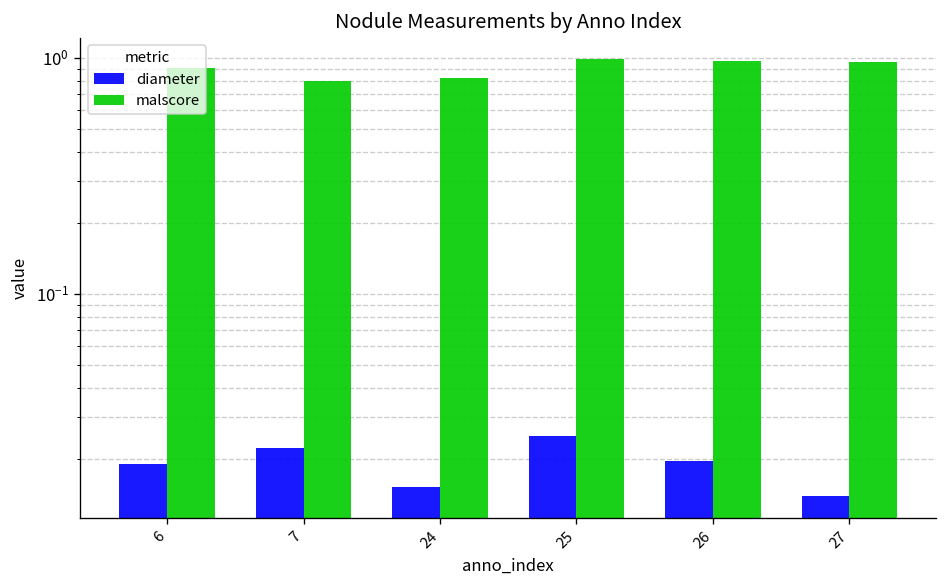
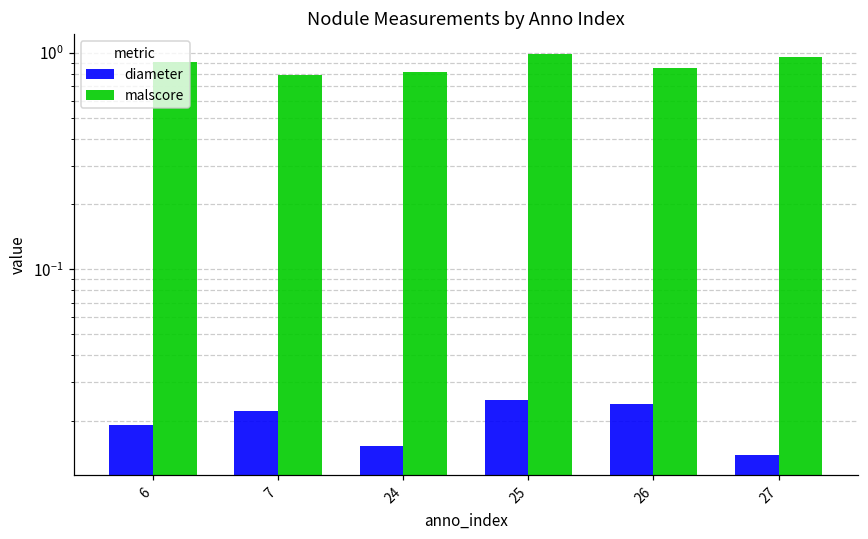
  {
    "diameter": {
      "6": 0.019,
      "7": 0.022,
      "24": 0.015,
      "25": 0.025,
-     "26": 0.020,
+     "26": 0.024,
      "27": 0.014
    },
    "malscore": {
      "7": 0.79,
      "24": 0.82,
      "25": 1.0,
-     "26": 1.0,
+     "26": 0.85,
      "27": 1.0
    }
  }
